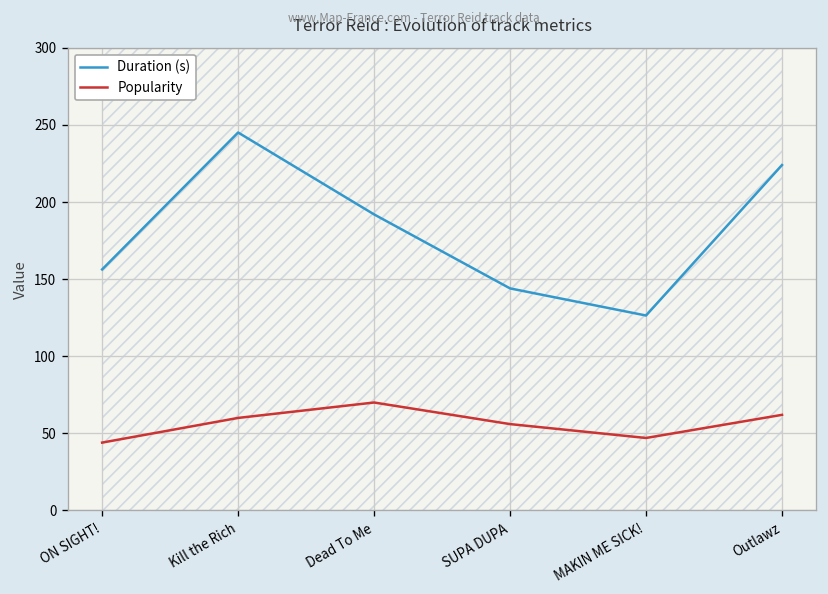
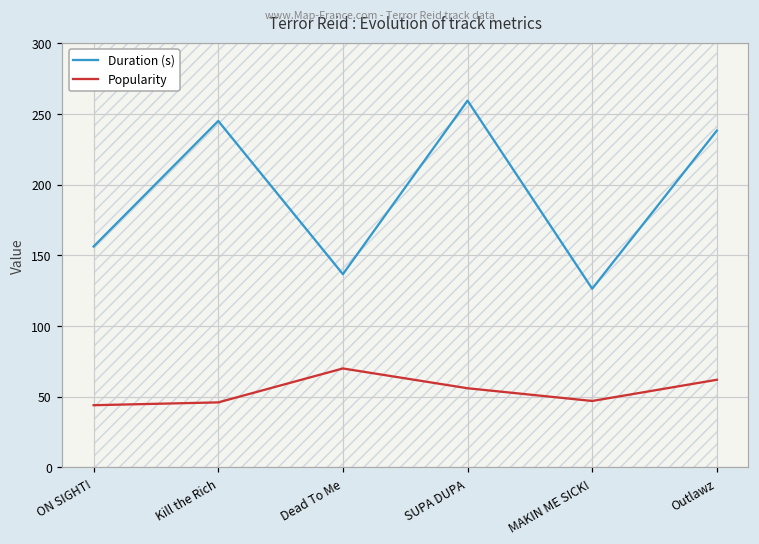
  {
    "Duration (s)": {
      "ON SIGHT!": 156,
      "Kill the Rich": 245,
-     "Dead To Me": 192,
-     "SUPA DUPA": 144,
+     "Dead To Me": 137,
+     "SUPA DUPA": 260,
      "MAKIN ME SICK!": 126,
-     "Outlawz": 224
+     "Outlawz": 238
    },
    "Popularity": {
      "ON SIGHT!": 44,
-     "Kill the Rich": 60,
+     "Kill the Rich": 46,
      "Dead To Me": 70,
      "SUPA DUPA": 56,
      "MAKIN ME SICK!": 47,
      "Outlawz": 62
    }
  }
